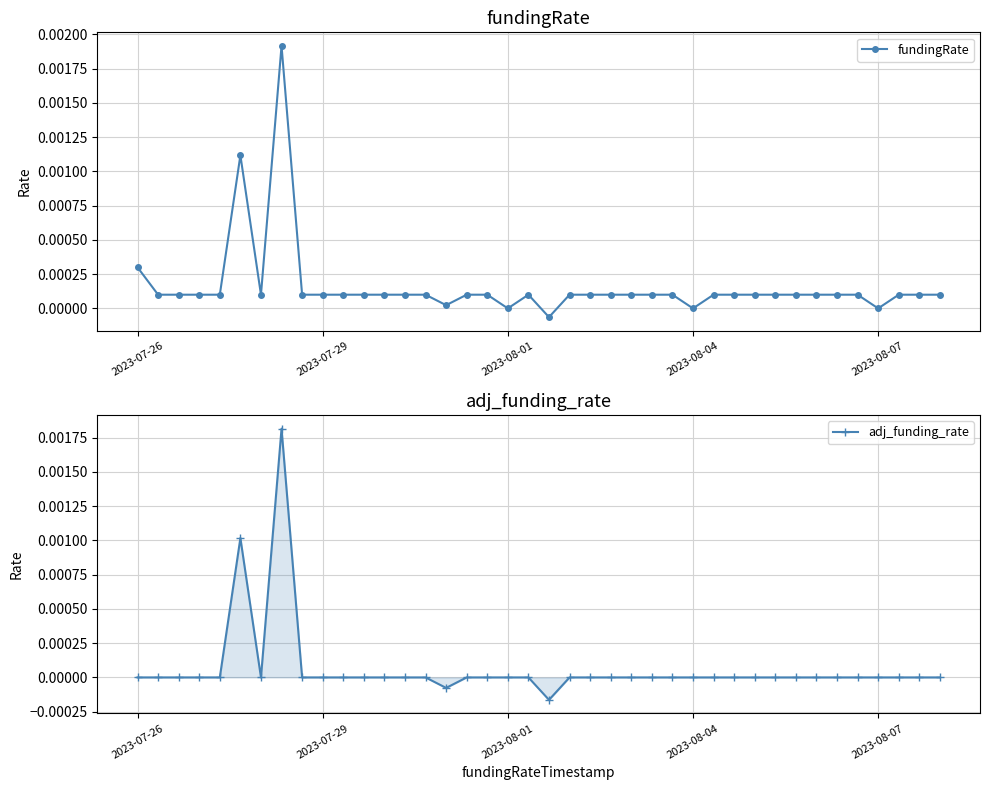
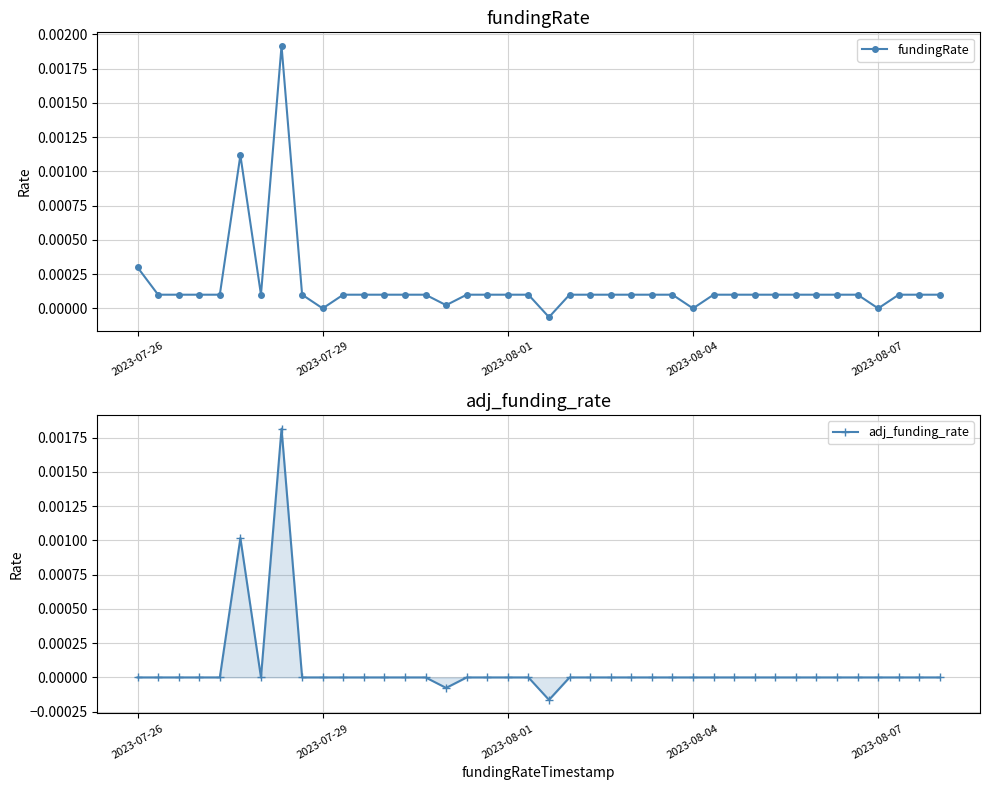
  {
    "fundingRate": {
      "2023-07-26": 0.0003,
-     "2023-07-29": 0.0001,
-     "2023-08-01": 0.0000,
+     "2023-07-29": 0.0000,
+     "2023-08-01": 0.0001,
      "2023-08-04": 0.0000,
      "2023-08-07": 0.0000
    }
  }
